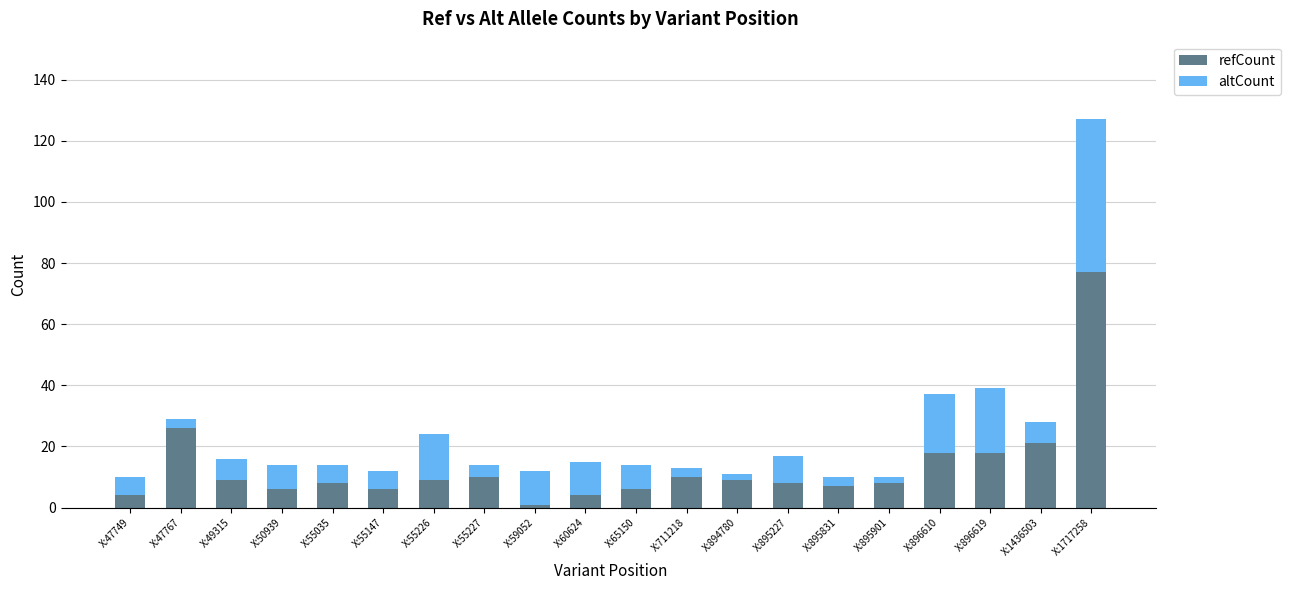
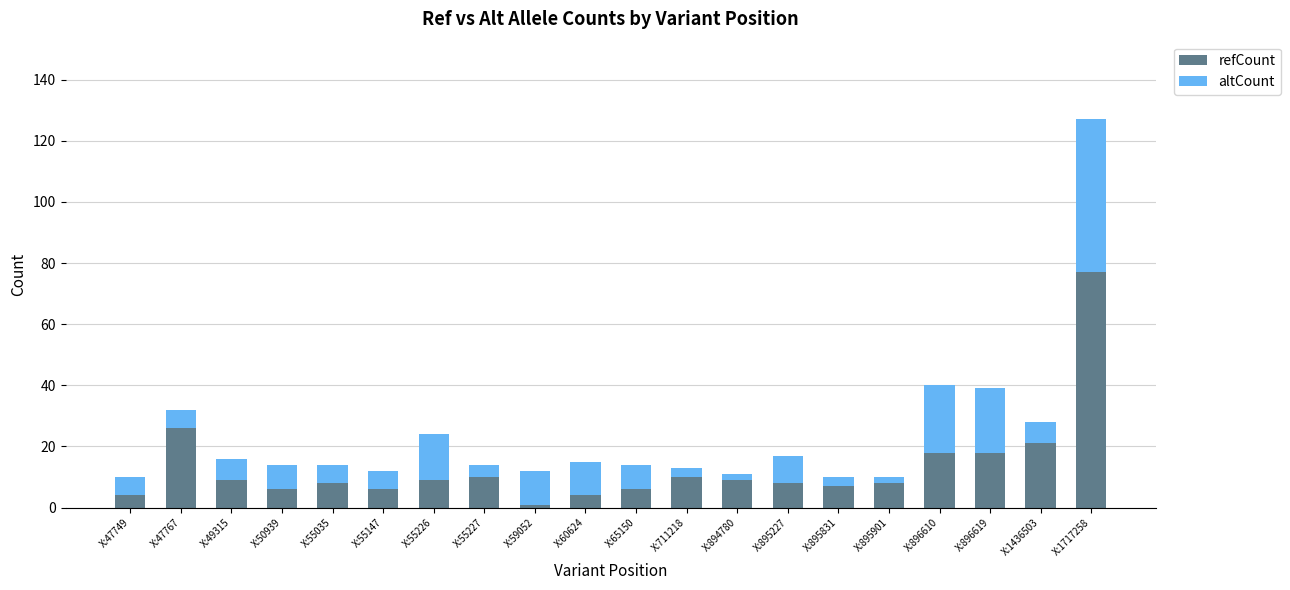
  {
    "refCount": {
      "X:47749": 4,
      "X:47767": 26,
      "X:49315": 9,
      "X:50939": 6,
      "X:55035": 8,
      "X:55147": 6,
      "X:55226": 9,
      "X:55227": 10,
      "X:59052": 1,
      "X:60624": 4,
      "X:65150": 6,
      "X:711218": 10,
      "X:894780": 9,
      "X:895227": 8,
      "X:895831": 7,
      "X:895901": 8,
      "X:896610": 18,
      "X:896619": 18,
      "X:1436503": 21,
      "X:1717258": 77
    },
    "altCount": {
      "X:47749": 6,
-     "X:47767": 3,
+     "X:47767": 6,
      "X:49315": 7,
      "X:50939": 8,
      "X:55035": 6,
      "X:55147": 6,
      "X:55226": 15,
      "X:55227": 4,
      "X:59052": 11,
      "X:60624": 11,
      "X:65150": 8,
      "X:711218": 3,
      "X:894780": 2,
      "X:895227": 9,
      "X:895831": 3,
      "X:895901": 2,
-     "X:896610": 19,
+     "X:896610": 22,
      "X:896619": 21,
      "X:1436503": 7,
      "X:1717258": 50
    }
  }
